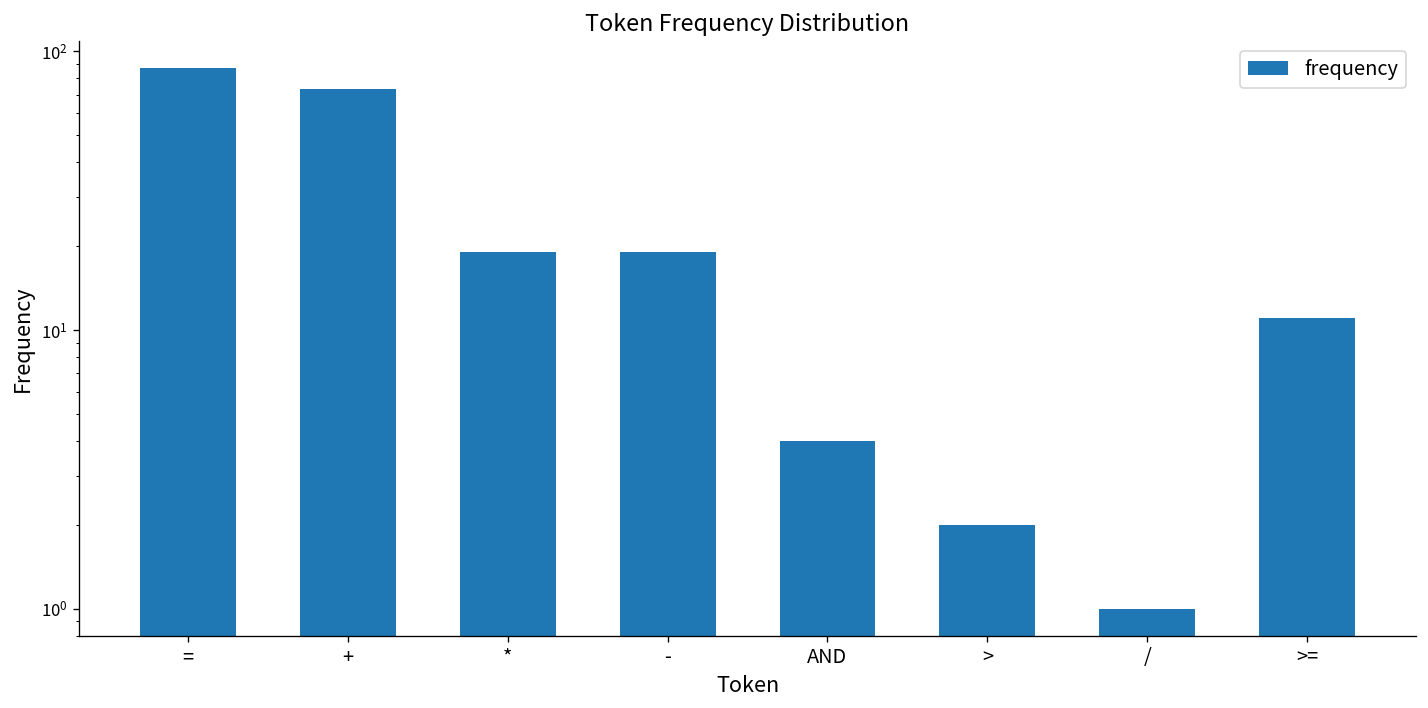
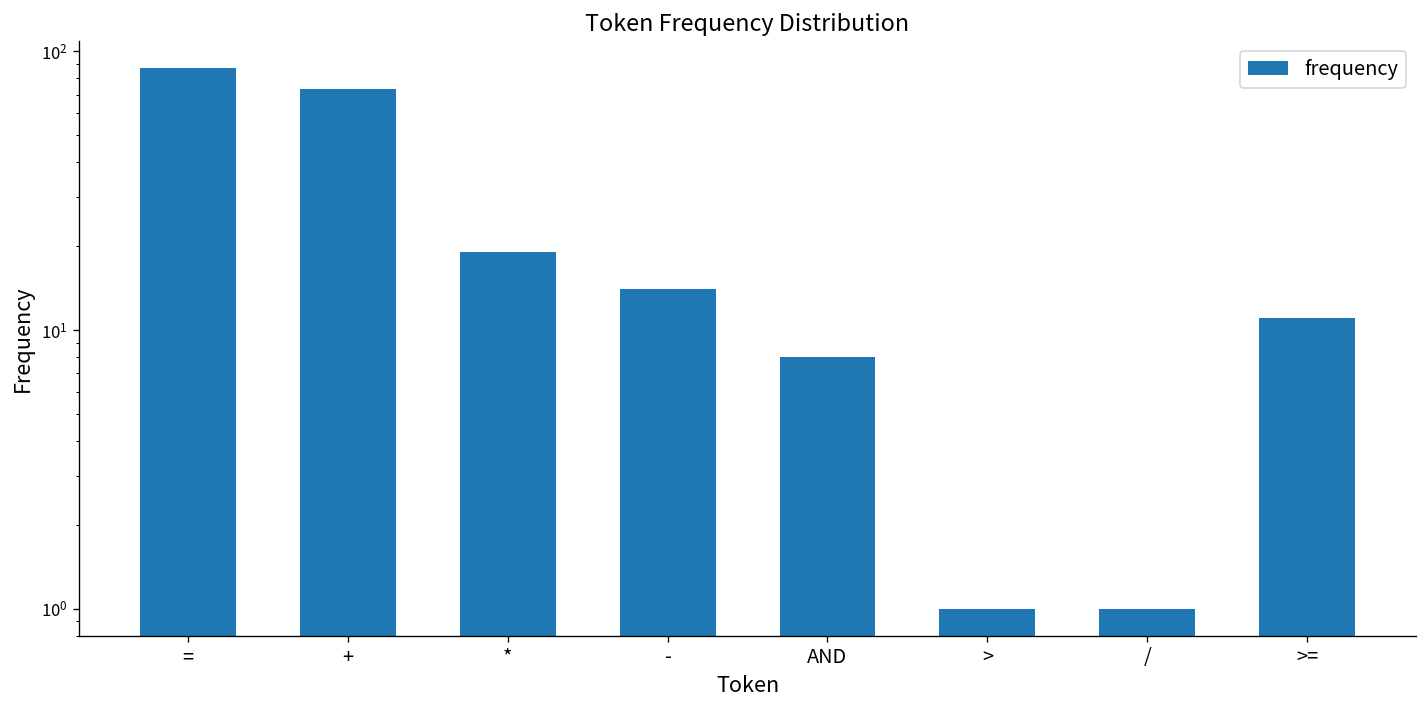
  {
    "=": 87,
    "+": 73,
    "*": 19,
-   "-": 19,
-   "AND": 4,
-   ">": 2,
+   "-": 14,
+   "AND": 8,
+   ">": 1,
    "/": 1,
    ">=": 11
  }
